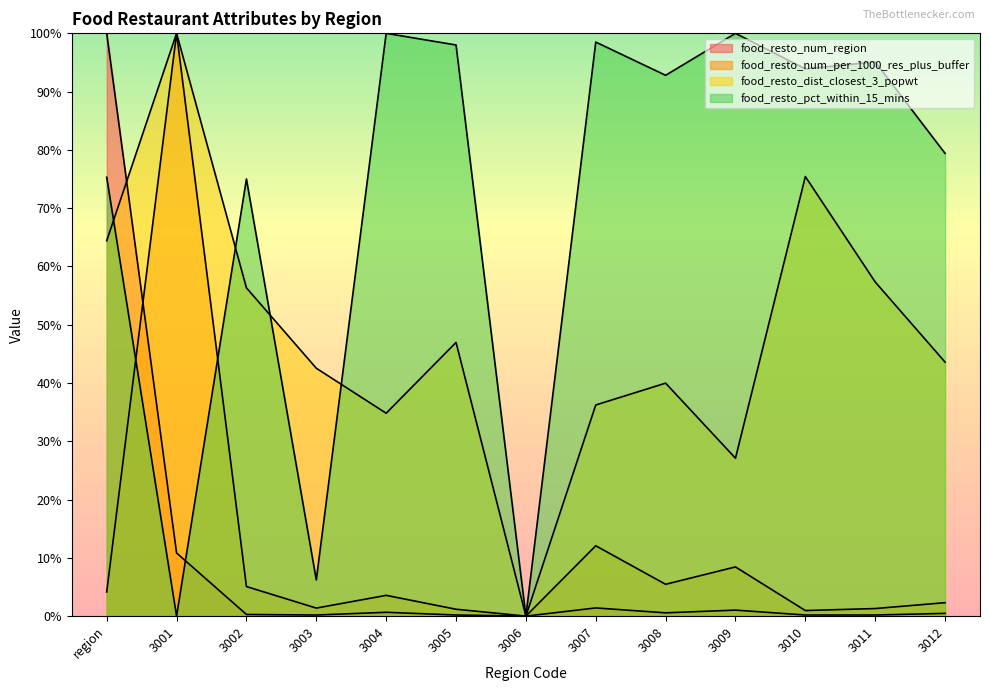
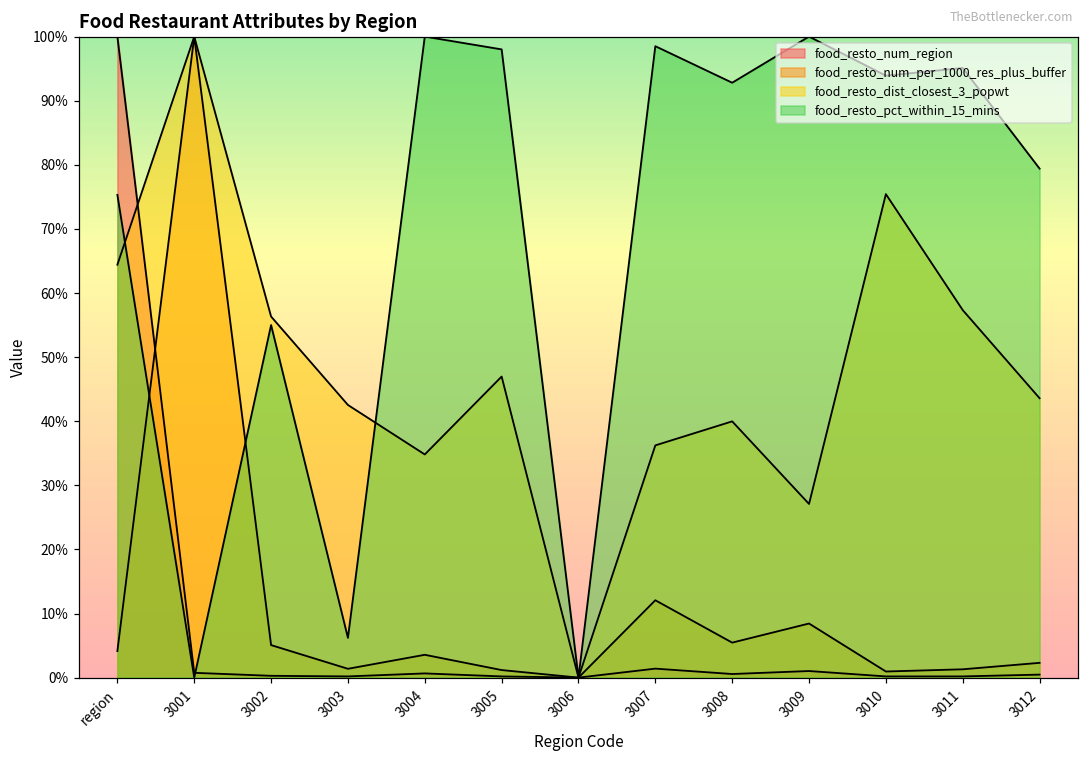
  {
    "food_resto_num_region": {
      "region": "100%",
-     "3001": "11%",
+     "3001": "1%",
      "3002": "0%",
      "3003": "0%",
      "3004": "1%",
      "3005": "0%",
      "3007": "1%",
      "3008": "1%",
      "3009": "1%",
      "3010": "0%",
      "3011": "0%",
      "3012": "0%"
    },
    "food_resto_pct_within_15_mins": {
      "region": "75%",
      "3001": "0%",
-     "3002": "75%",
+     "3002": "55%",
      "3003": "6%",
      "3004": "100%",
      "3005": "98%",
      "3007": "99%",
      "3008": "93%",
      "3009": "100%",
      "3012": "79%"
    }
  }
